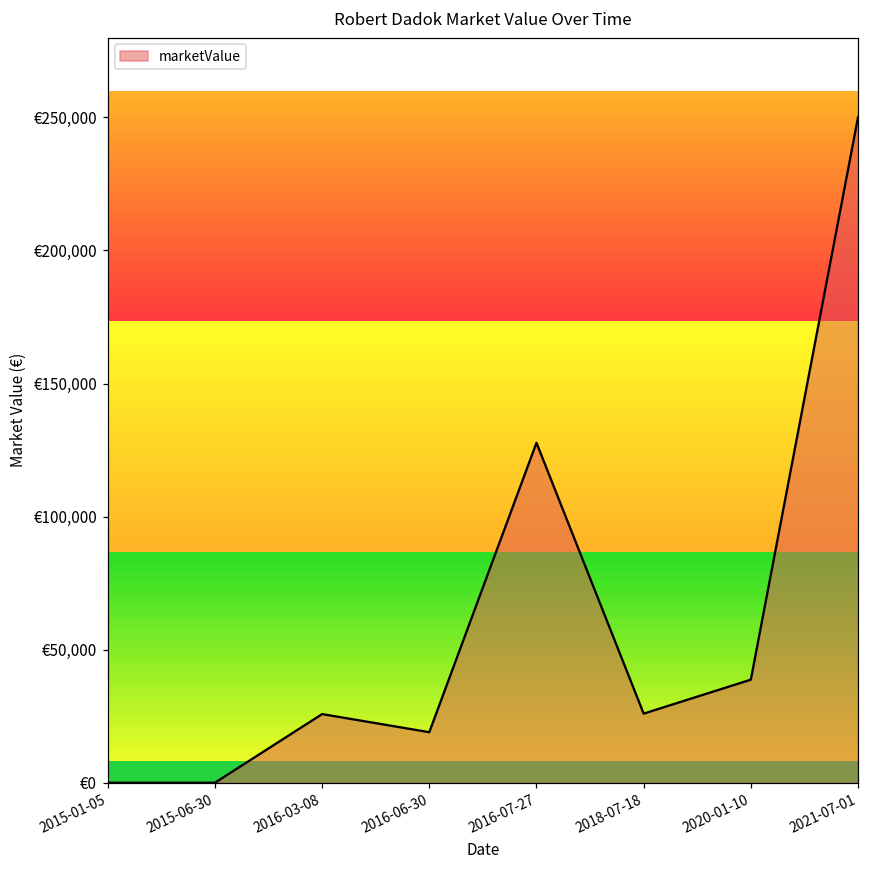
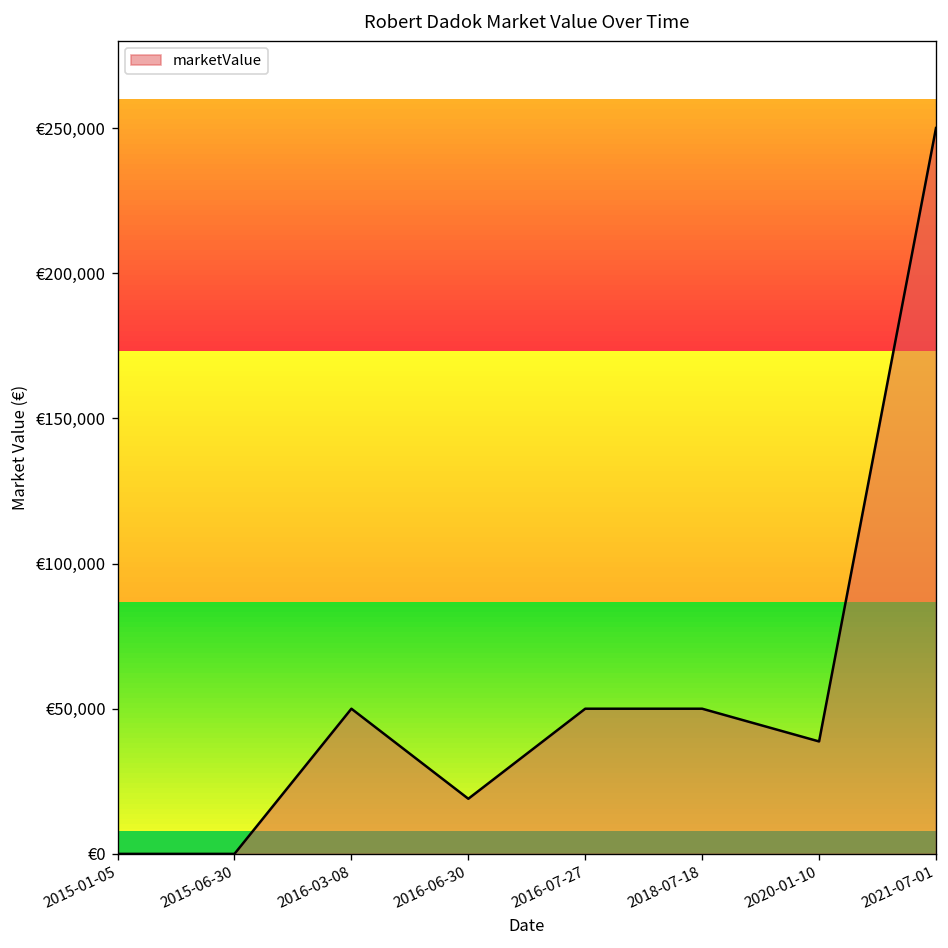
  {
    "2015-01-05": "€0",
    "2015-06-30": "€0",
-   "2016-03-08": "€26,000",
+   "2016-03-08": "€50,000",
    "2016-06-30": "€19,000",
-   "2016-07-27": "€128,000",
-   "2018-07-18": "€26,000",
+   "2016-07-27": "€50,000",
+   "2018-07-18": "€50,000",
    "2020-01-10": "€39,000",
    "2021-07-01": "€250,000"
  }
